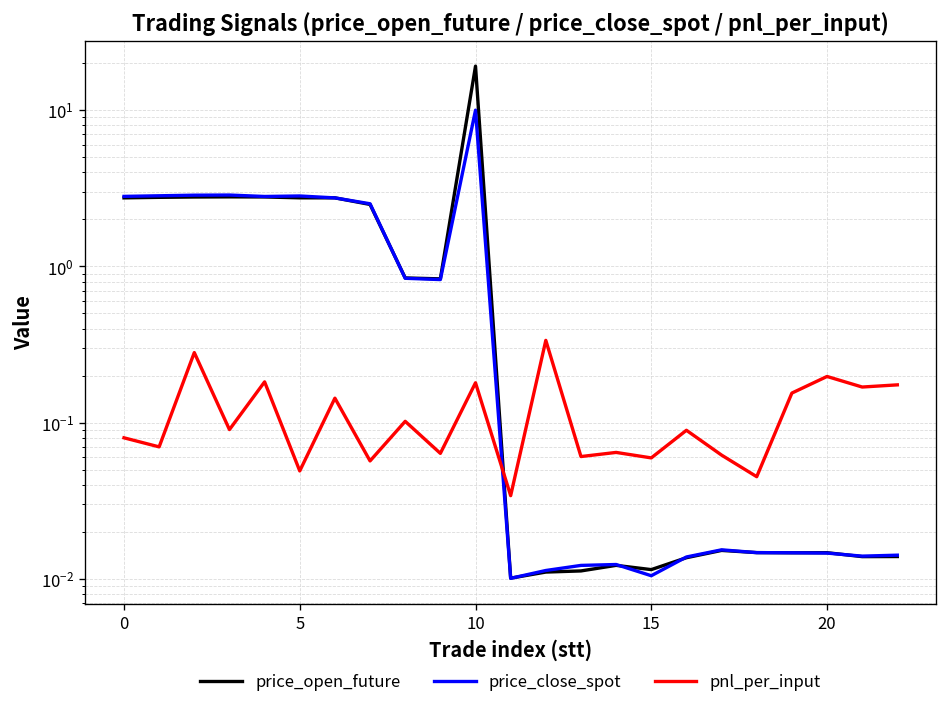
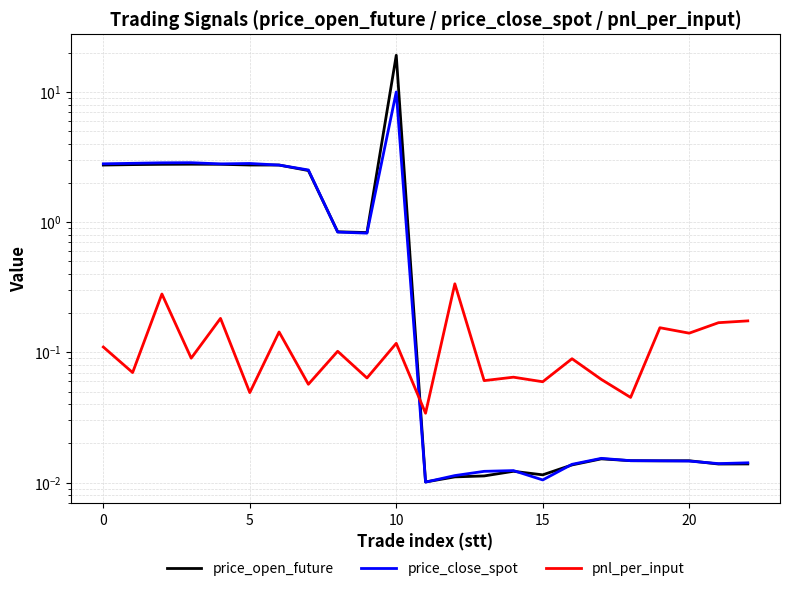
  {
    "price_open_future": {
      "10": 19,
      "15": 0.011
    },
    "price_close_spot": {
      "10": 10,
      "15": 0.010
    },
    "pnl_per_input": {
-     "0": 0.08,
+     "0": 0.11,
      "5": 0.05,
-     "10": 0.18,
+     "10": 0.12,
      "15": 0.06,
-     "20": 0.20
+     "20": 0.14
    }
  }
